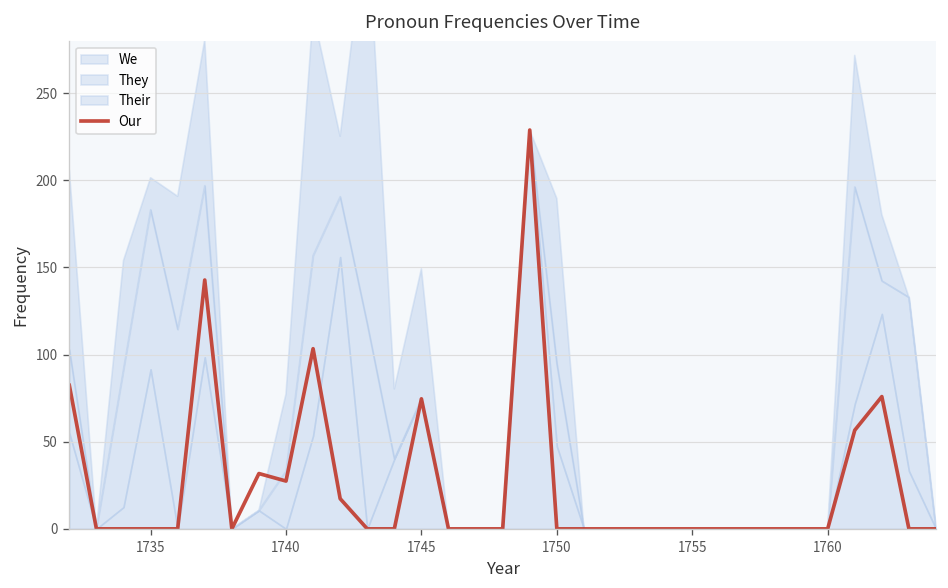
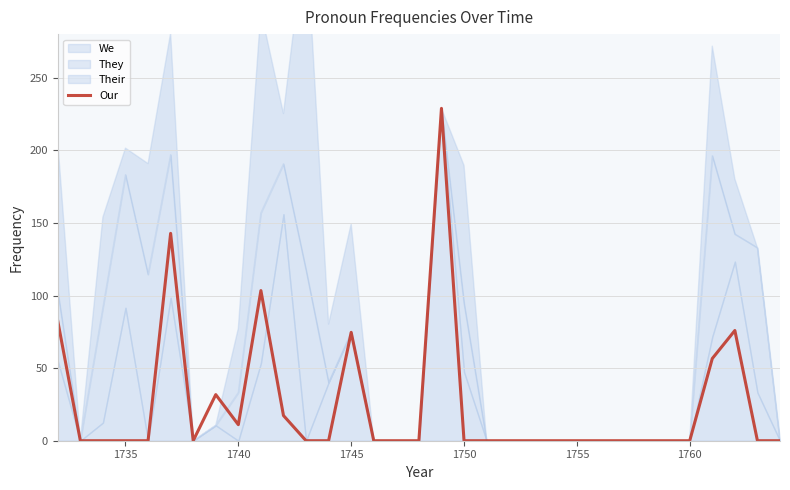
  {
    "Our": {
      "1735": 0,
-     "1740": 27,
+     "1740": 11,
      "1750": 0
    }
  }
